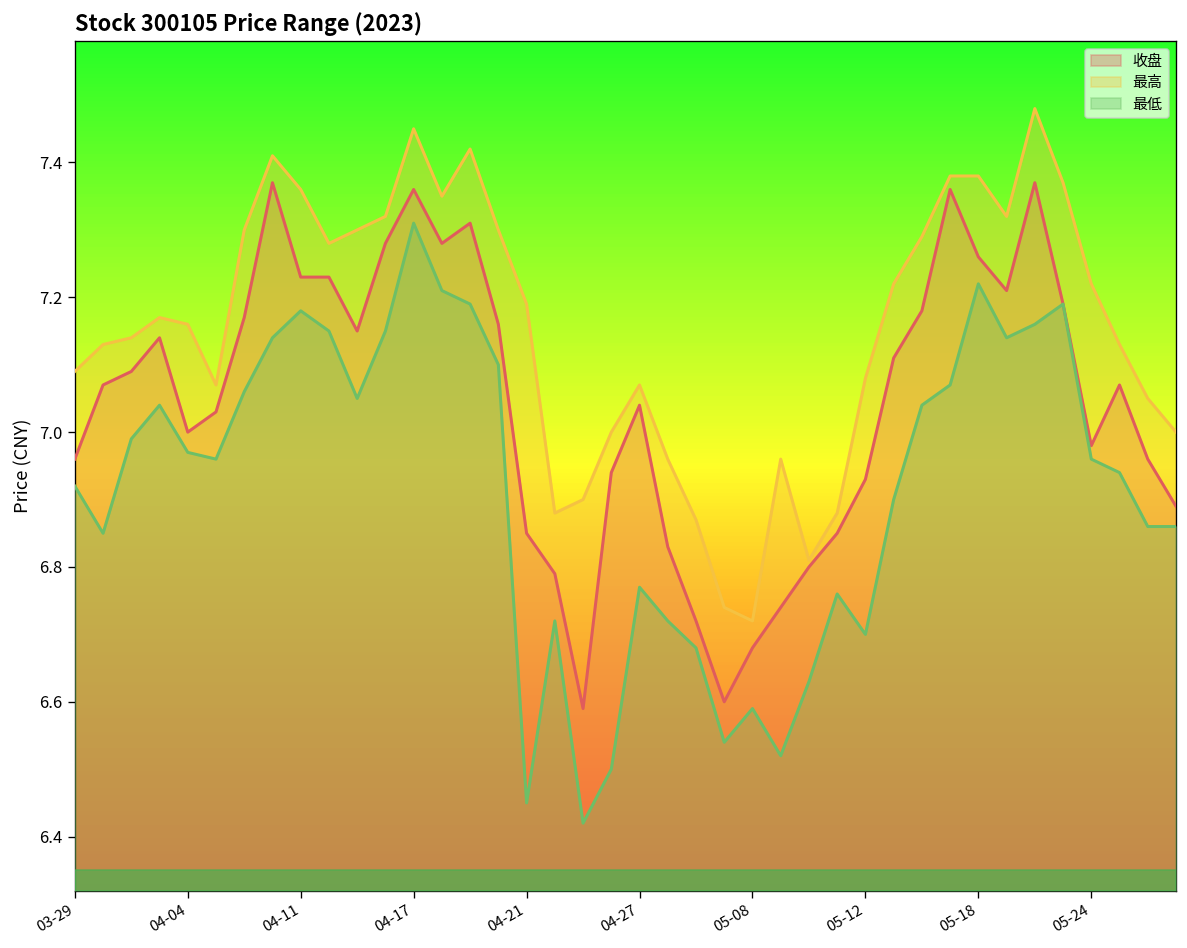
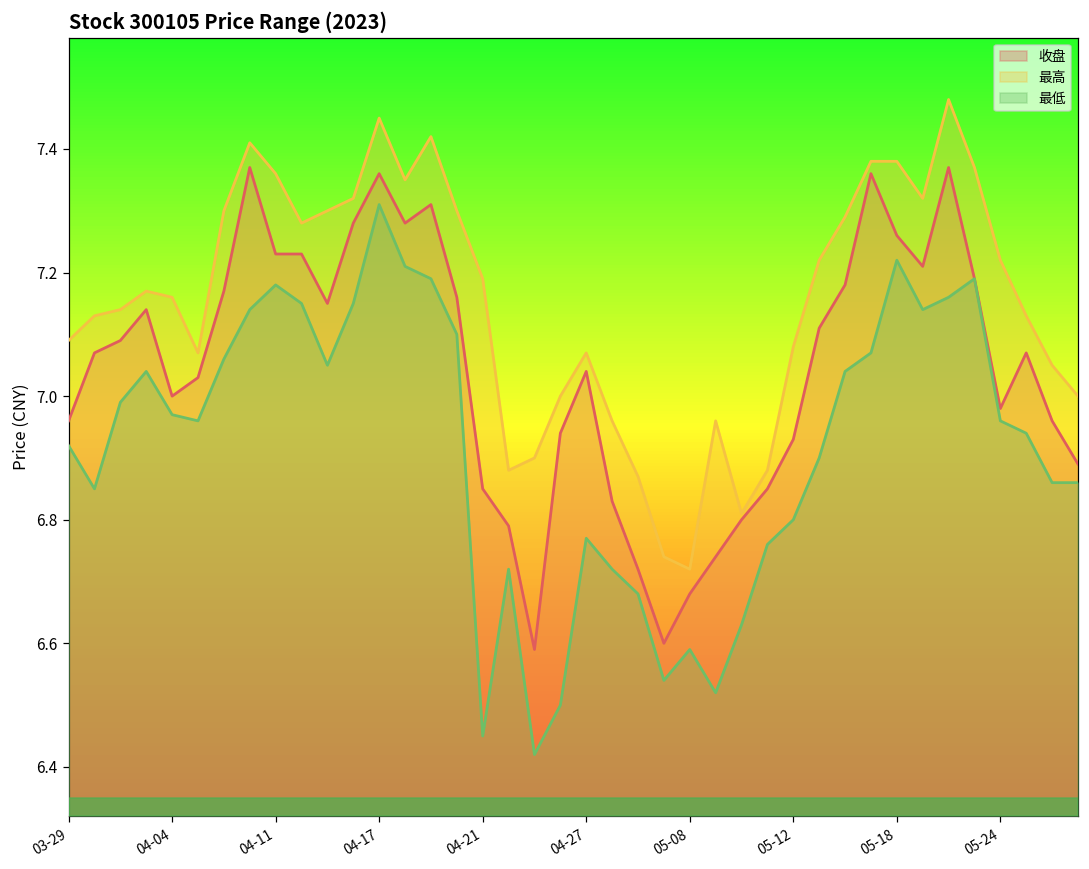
  {
    "最低": {
      "03-29": 6.92,
      "04-04": 6.97,
      "04-11": 7.18,
      "04-17": 7.31,
      "04-21": 6.45,
      "04-27": 6.77,
      "05-08": 6.59,
-     "05-12": 6.7,
+     "05-12": 6.8,
      "05-18": 7.22,
      "05-24": 6.96
    }
  }
